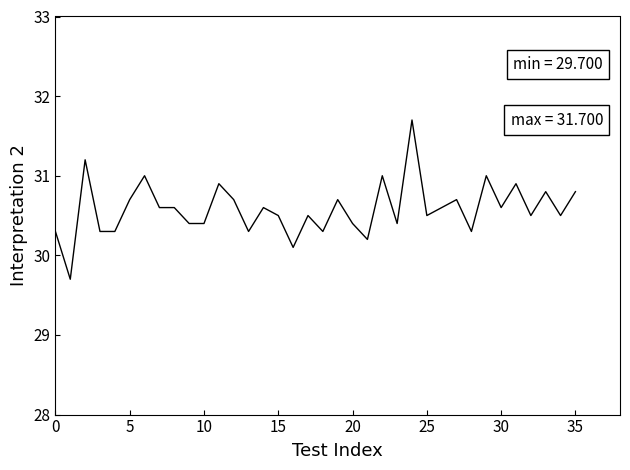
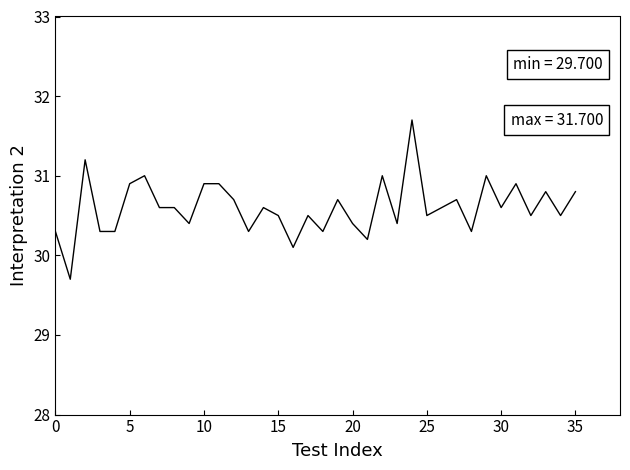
  {
    "0": 30.3,
-   "5": 30.7,
-   "10": 30.4,
+   "5": 30.9,
+   "10": 30.9,
    "15": 30.5,
    "20": 30.4,
    "25": 30.5,
    "30": 30.6,
    "35": 30.8
  }
